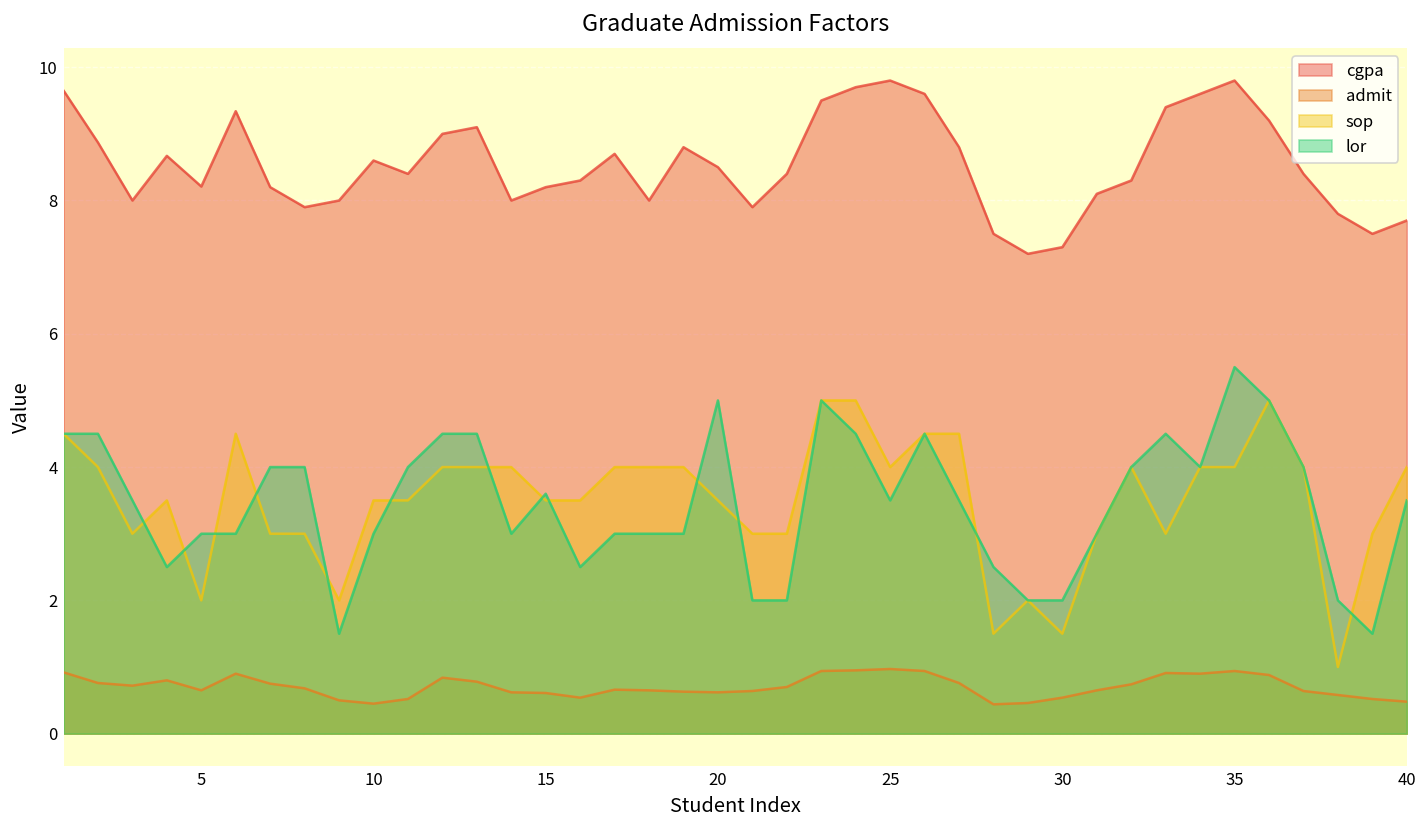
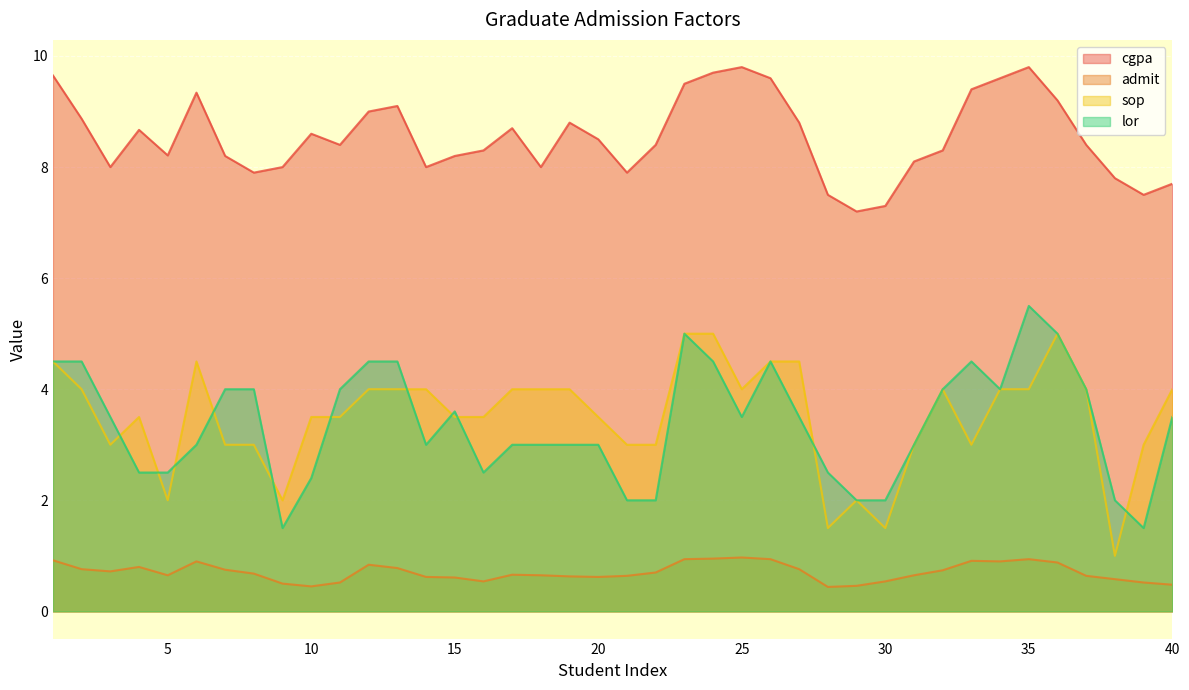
  {
    "lor": {
-     "5": 3.0,
-     "10": 3.0,
+     "5": 2.5,
+     "10": 2.4,
      "15": 3.6,
-     "20": 5,
+     "20": 3,
      "25": 3.5,
      "30": 2.0,
      "35": 5.5,
      "40": 3.5
    }
  }
